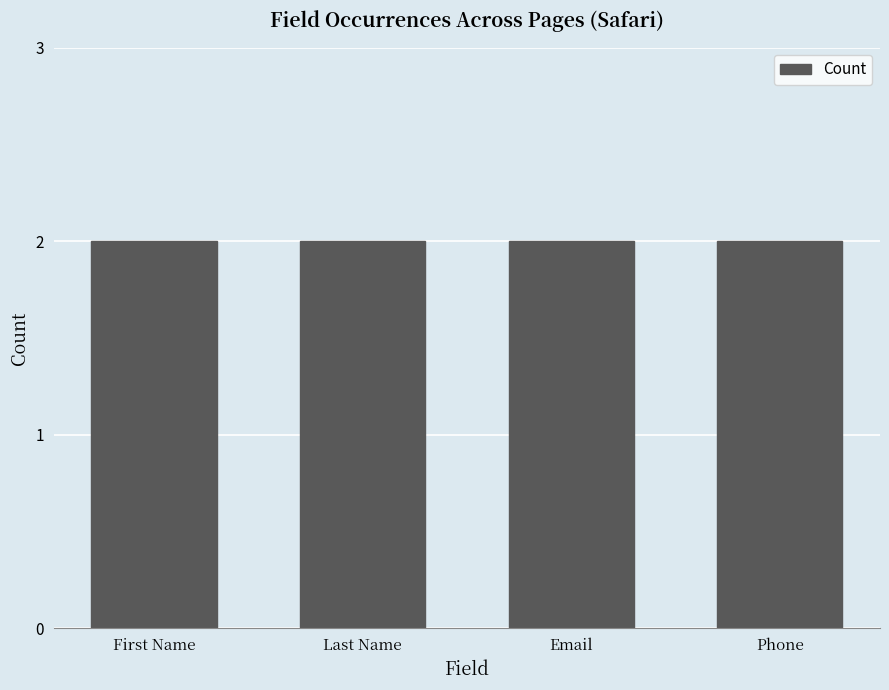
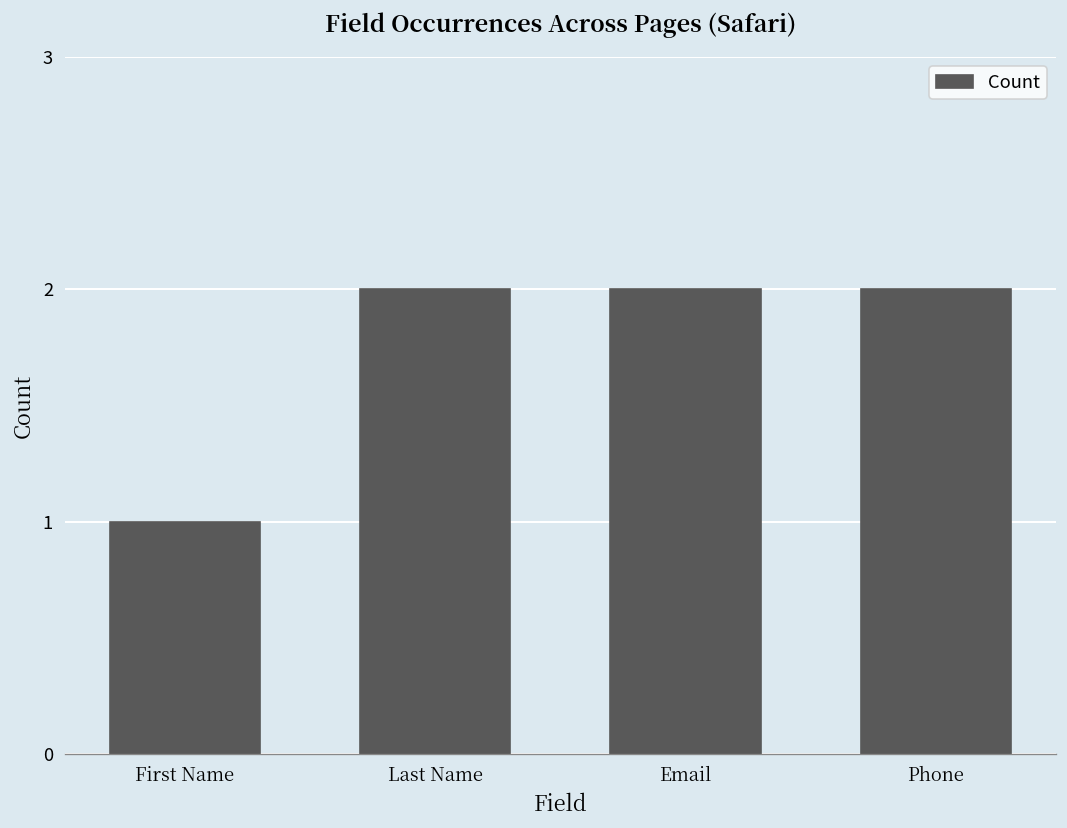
  {
-   "First Name": 2,
+   "First Name": 1,
    "Last Name": 2,
    "Email": 2,
    "Phone": 2
  }
